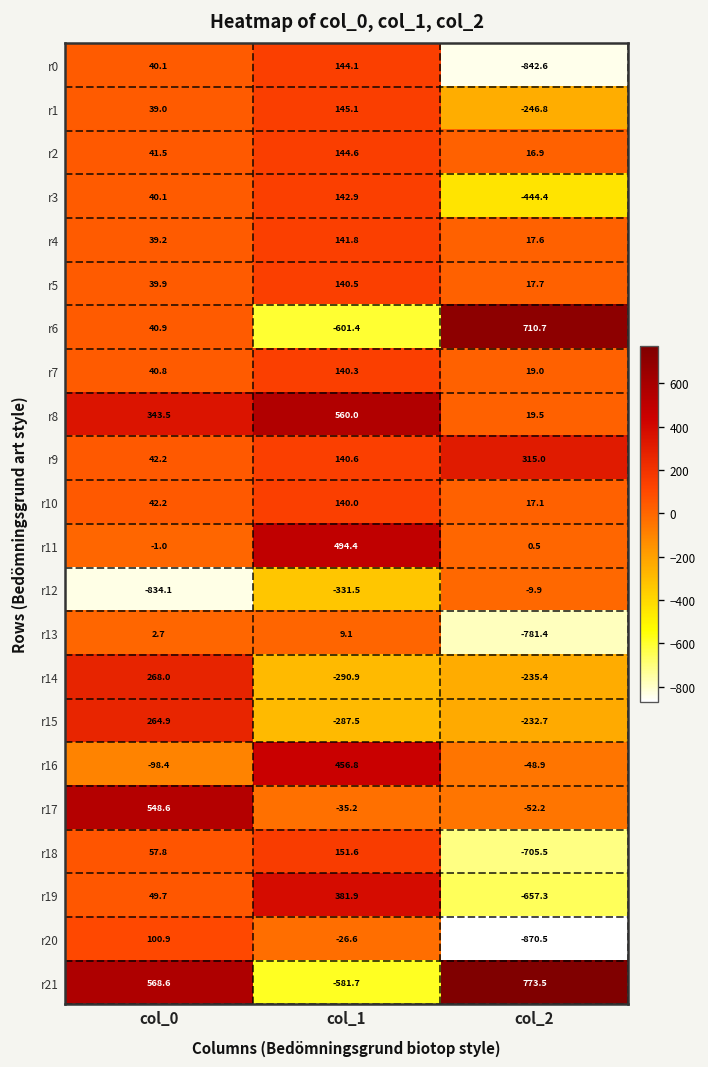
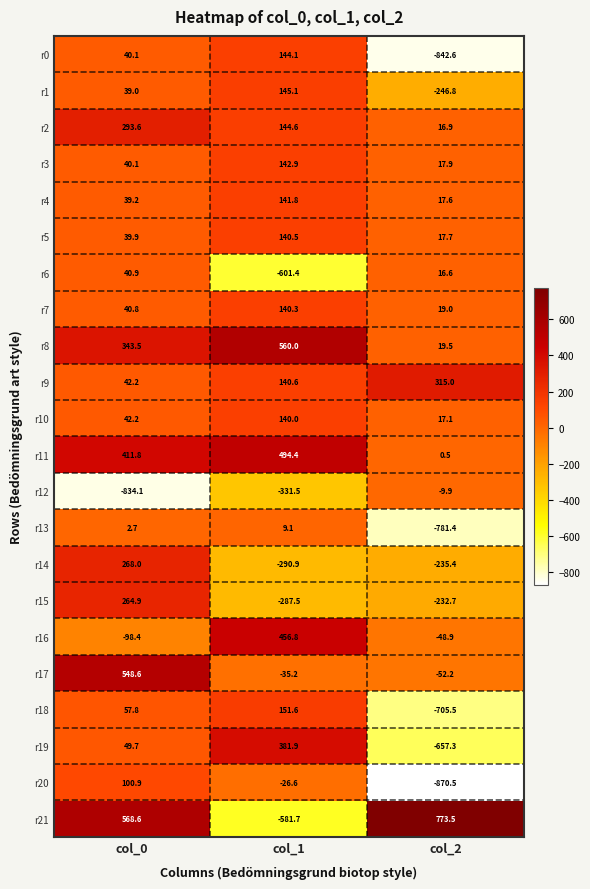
  {
    "r0": {
      "col_0": 40.1,
      "col_1": 144.1,
      "col_2": -842.6
    },
    "r1": {
      "col_0": 39.0,
      "col_1": 145.1,
      "col_2": -246.8
    },
    "r2": {
-     "col_0": 41.5,
+     "col_0": 293.6,
      "col_1": 144.6,
      "col_2": 16.9
    },
    "r3": {
      "col_0": 40.1,
      "col_1": 142.9,
-     "col_2": -444.4
+     "col_2": 17.9
    },
    "r4": {
      "col_0": 39.2,
      "col_1": 141.8,
      "col_2": 17.6
    },
    "r5": {
      "col_0": 39.9,
      "col_1": 140.5,
      "col_2": 17.7
    },
    "r6": {
      "col_0": 40.9,
      "col_1": -601.4,
-     "col_2": 710.7
+     "col_2": 16.6
    },
    "r7": {
      "col_0": 40.8,
      "col_1": 140.3,
      "col_2": 19.0
    },
    "r8": {
      "col_0": 343.5,
      "col_1": 560.0,
      "col_2": 19.5
    },
    "r9": {
      "col_0": 42.2,
      "col_1": 140.6,
      "col_2": 315.0
    },
    "r10": {
      "col_0": 42.2,
      "col_1": 140.0,
      "col_2": 17.1
    },
    "r11": {
-     "col_0": -1.0,
+     "col_0": 411.8,
      "col_1": 494.4,
      "col_2": 0.5
    },
    "r12": {
      "col_0": -834.1,
      "col_1": -331.5,
      "col_2": -9.9
    },
    "r13": {
      "col_0": 2.7,
      "col_1": 9.1,
      "col_2": -781.4
    },
    "r14": {
      "col_0": 268.0,
      "col_1": -290.9,
      "col_2": -235.4
    },
    "r15": {
      "col_0": 264.9,
      "col_1": -287.5,
      "col_2": -232.7
    },
    "r16": {
      "col_0": -98.4,
      "col_1": 456.8,
      "col_2": -48.9
    },
    "r17": {
      "col_0": 548.6,
      "col_1": -35.2,
      "col_2": -52.2
    },
    "r18": {
      "col_0": 57.8,
      "col_1": 151.6,
      "col_2": -705.5
    },
    "r19": {
      "col_0": 49.7,
      "col_1": 381.9,
      "col_2": -657.3
    },
    "r20": {
      "col_0": 100.9,
      "col_1": -26.6,
      "col_2": -870.5
    },
    "r21": {
      "col_0": 568.6,
      "col_1": -581.7,
      "col_2": 773.5
    }
  }
